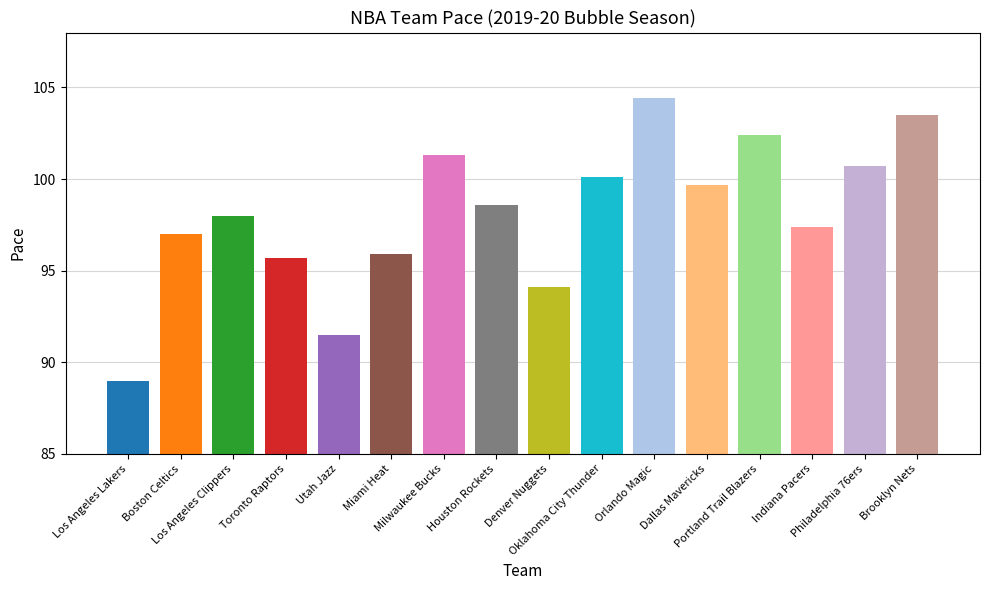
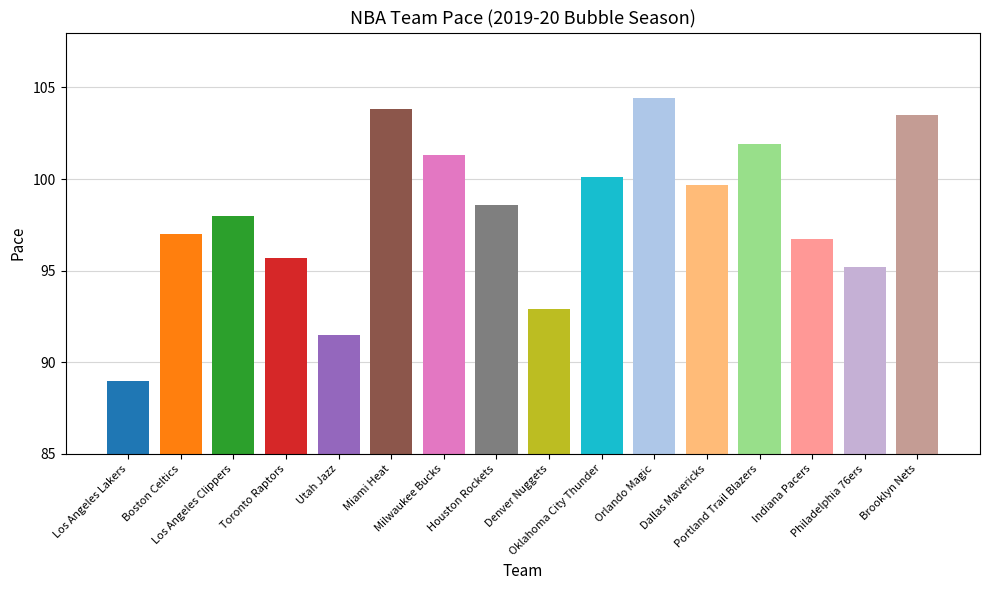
  {
    "Los Angeles Lakers": 89.0,
    "Boston Celtics": 97.0,
    "Los Angeles Clippers": 98.0,
    "Toronto Raptors": 95.7,
    "Utah Jazz": 91.5,
-   "Miami Heat": 95.9,
+   "Miami Heat": 103.8,
    "Milwaukee Bucks": 101.3,
    "Houston Rockets": 98.6,
-   "Denver Nuggets": 94.1,
+   "Denver Nuggets": 92.9,
    "Oklahoma City Thunder": 100.1,
    "Orlando Magic": 104.4,
    "Dallas Mavericks": 99.7,
-   "Portland Trail Blazers": 102.4,
-   "Indiana Pacers": 97.4,
-   "Philadelphia 76ers": 100.7,
+   "Portland Trail Blazers": 101.9,
+   "Indiana Pacers": 96.7,
+   "Philadelphia 76ers": 95.2,
    "Brooklyn Nets": 103.5
  }
